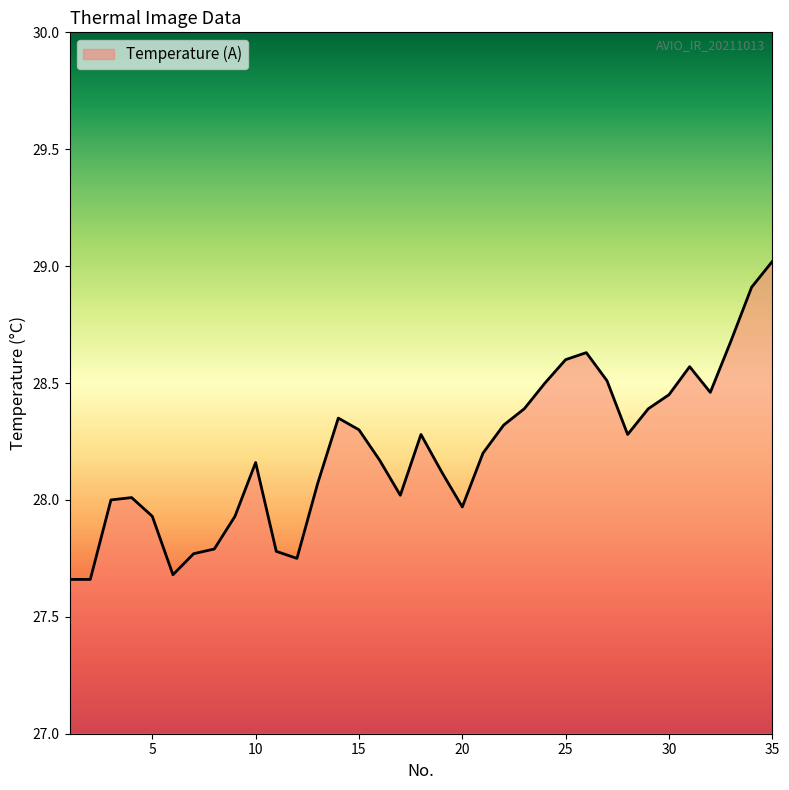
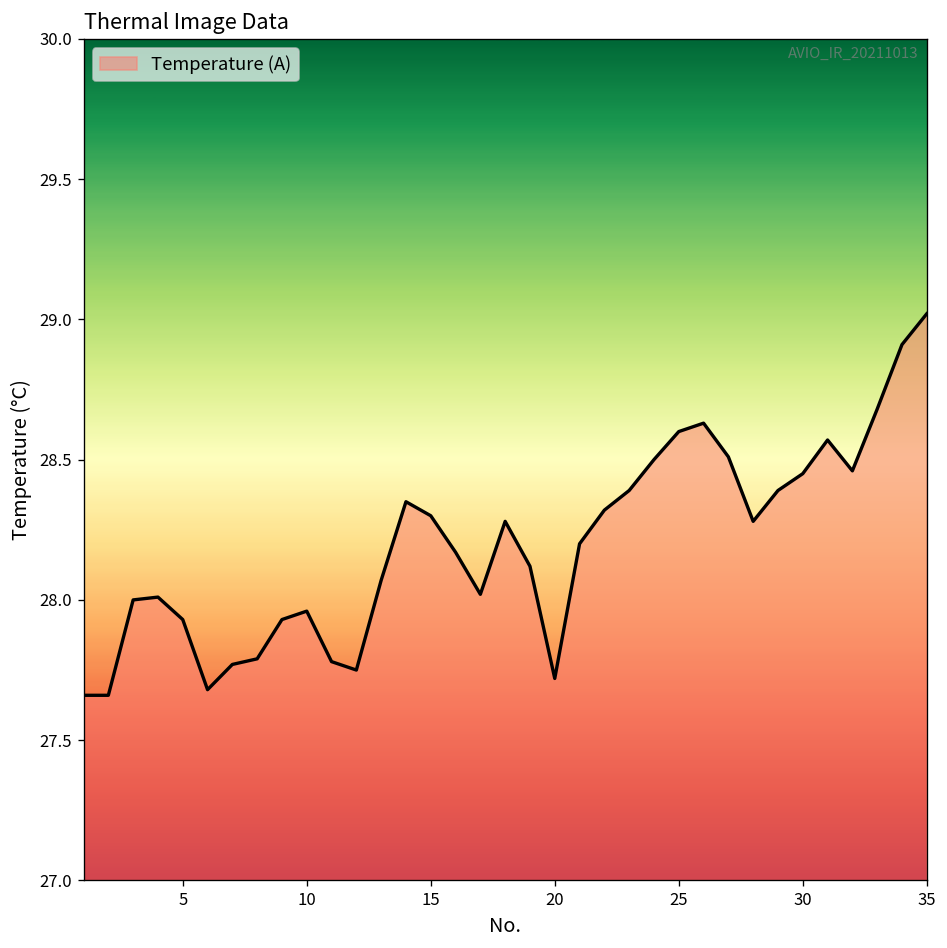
  {
    "5": 27.93,
-   "10": 28.16,
+   "10": 27.96,
    "15": 28.30,
-   "20": 27.97,
+   "20": 27.72,
    "25": 28.60,
    "30": 28.45,
    "35": 29.02
  }
